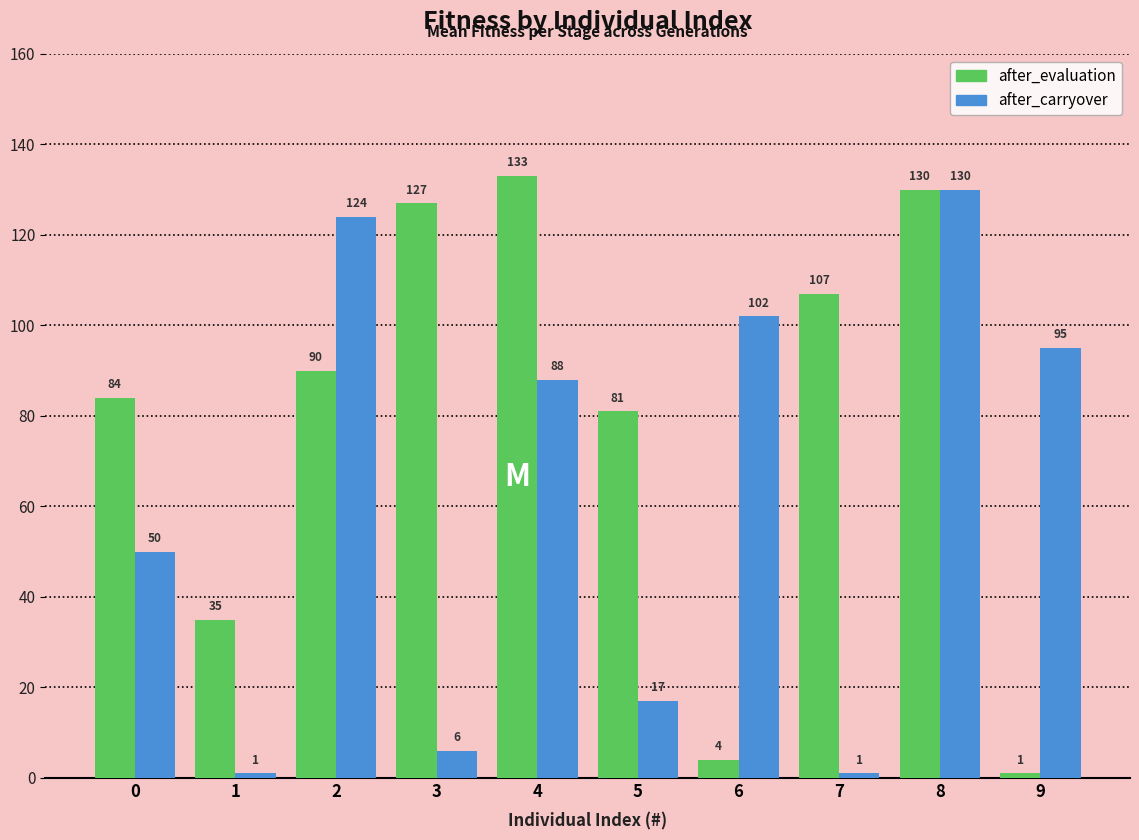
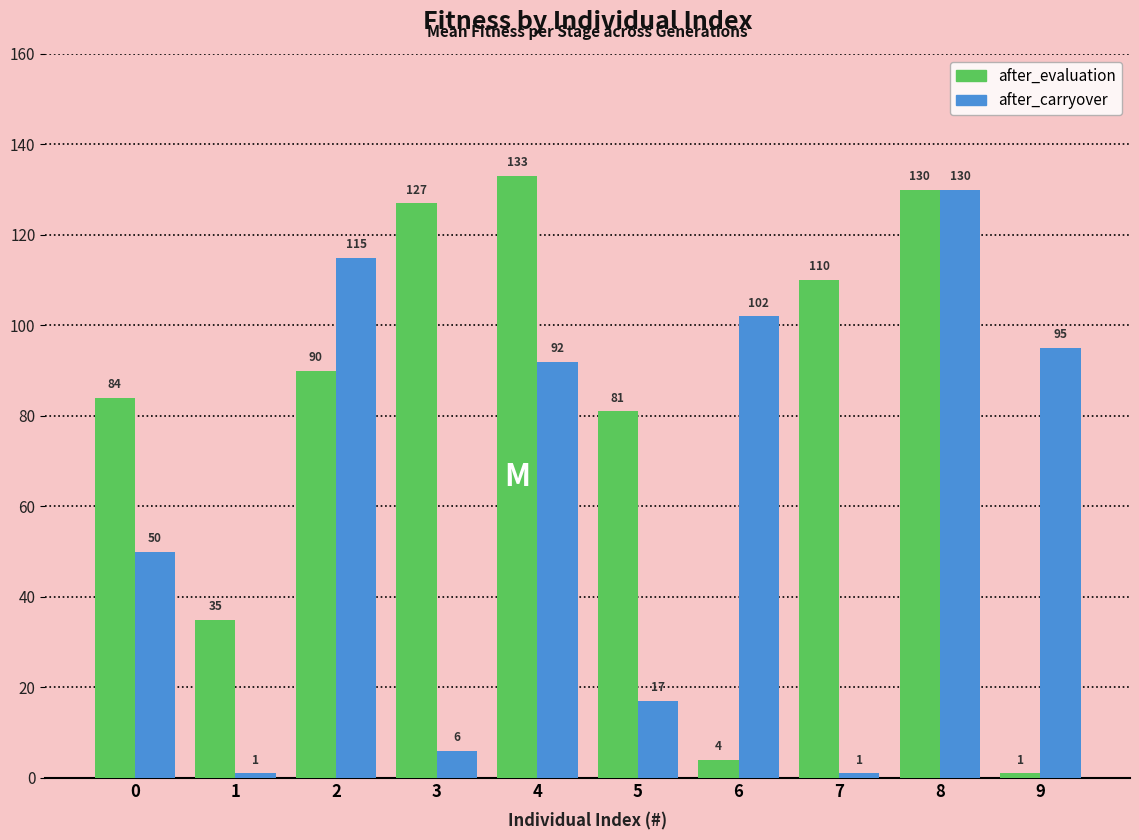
  {
    "after_evaluation": {
      "0": 84,
      "1": 35,
      "2": 90,
      "3": 127,
      "4": 133,
      "5": 81,
      "6": 4,
-     "7": 107,
+     "7": 110,
      "8": 130,
      "9": 1
    },
    "after_carryover": {
      "0": 50,
      "1": 1,
-     "2": 124,
+     "2": 115,
      "3": 6,
-     "4": 88,
+     "4": 92,
      "5": 17,
      "6": 102,
      "7": 1,
      "8": 130,
      "9": 95
    }
  }
